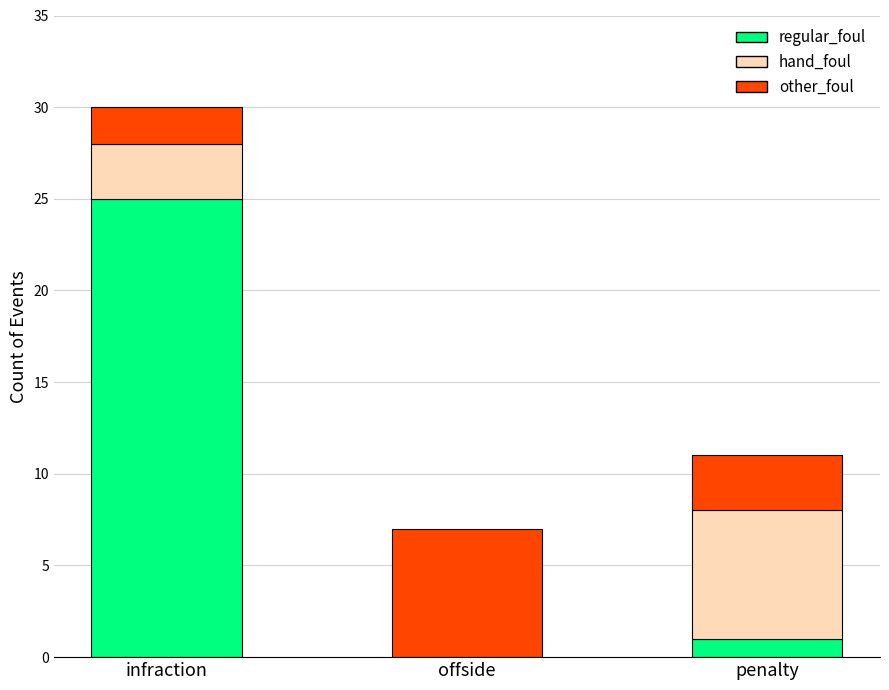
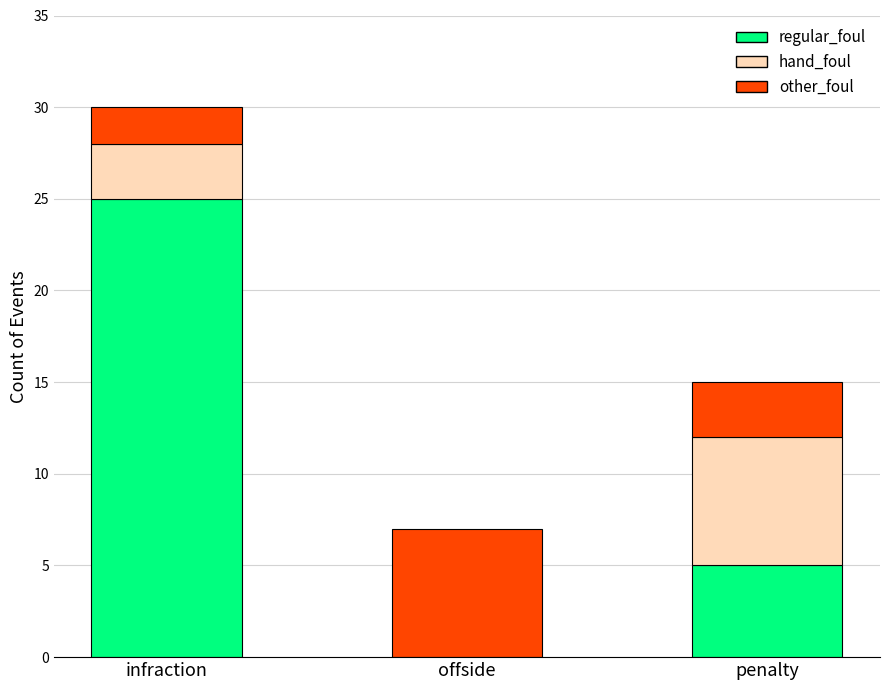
  {
    "regular_foul": {
      "infraction": 25,
      "offside": 0,
-     "penalty": 1
+     "penalty": 5
    },
    "hand_foul": {
      "infraction": 3,
      "offside": 0,
      "penalty": 7
    },
    "other_foul": {
      "infraction": 2,
      "offside": 7,
      "penalty": 3
    }
  }
